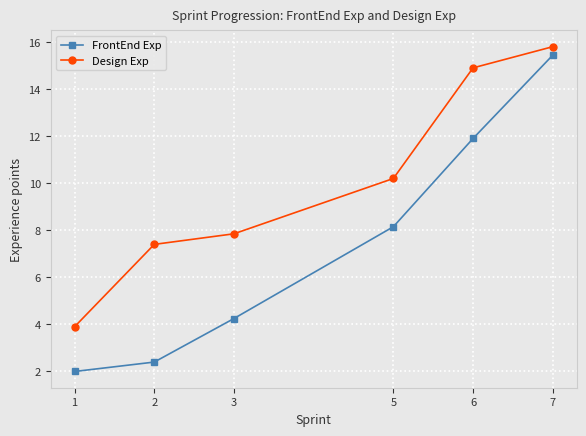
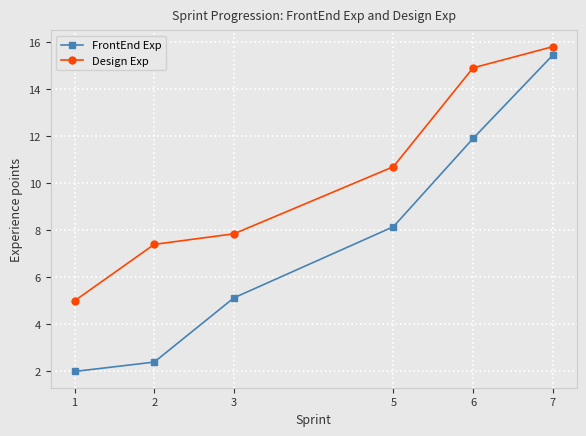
  {
    "FrontEnd Exp": {
      "1": 2.0,
      "2": 2.4,
-     "3": 4.3,
+     "3": 5.1,
      "5": 8.2,
      "6": 11.9,
      "7": 15.4
    },
    "Design Exp": {
-     "1": 3.9,
+     "1": 5.0,
      "2": 7.4,
      "3": 7.9,
-     "5": 10.2,
+     "5": 10.7,
      "6": 14.9,
      "7": 15.8
    }
  }
